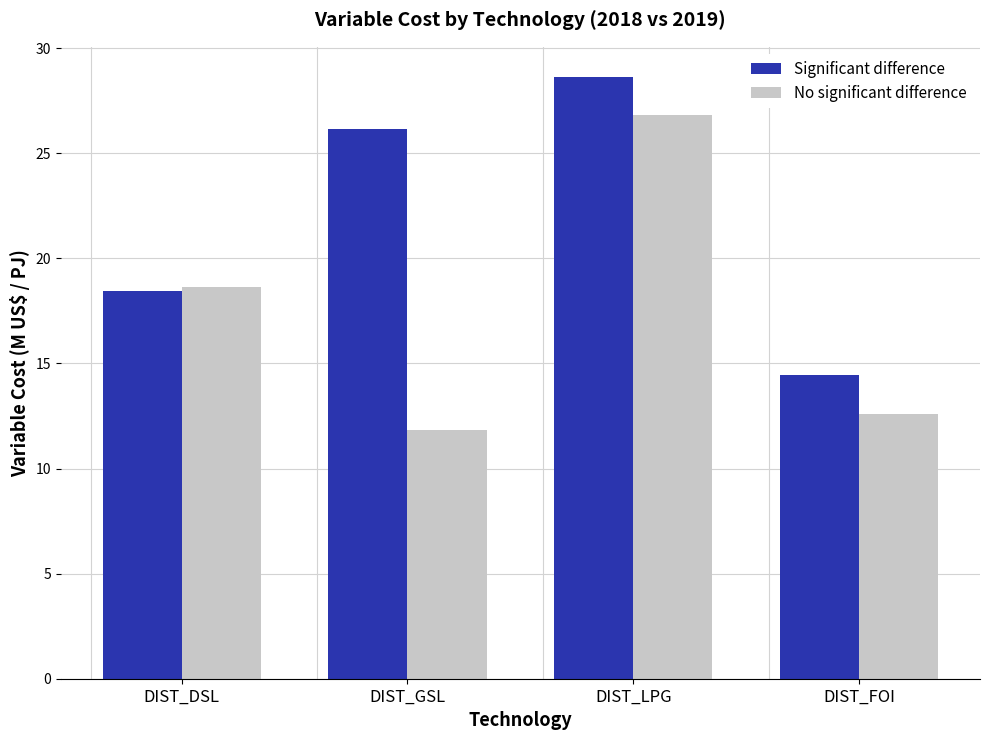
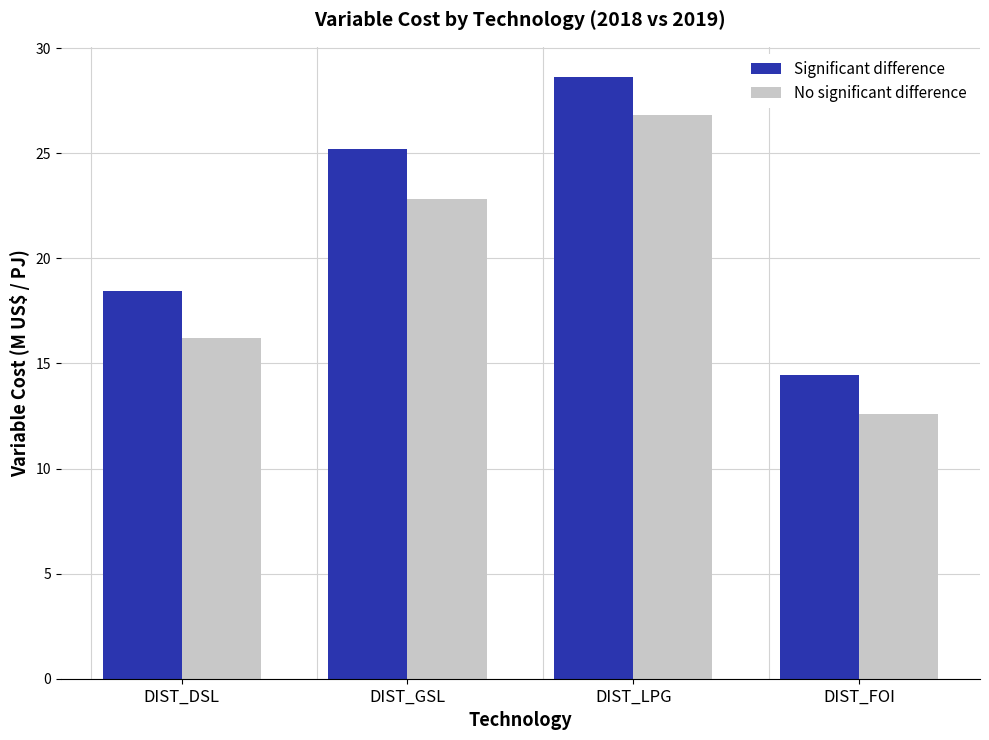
  {
    "Significant difference": {
      "DIST_DSL": 18.5,
-     "DIST_GSL": 26.2,
+     "DIST_GSL": 25.2,
      "DIST_LPG": 28.6,
      "DIST_FOI": 14.5
    },
    "No significant difference": {
-     "DIST_DSL": 18.7,
-     "DIST_GSL": 11.8,
+     "DIST_DSL": 16.2,
+     "DIST_GSL": 22.8,
      "DIST_LPG": 26.8,
      "DIST_FOI": 12.6
    }
  }
